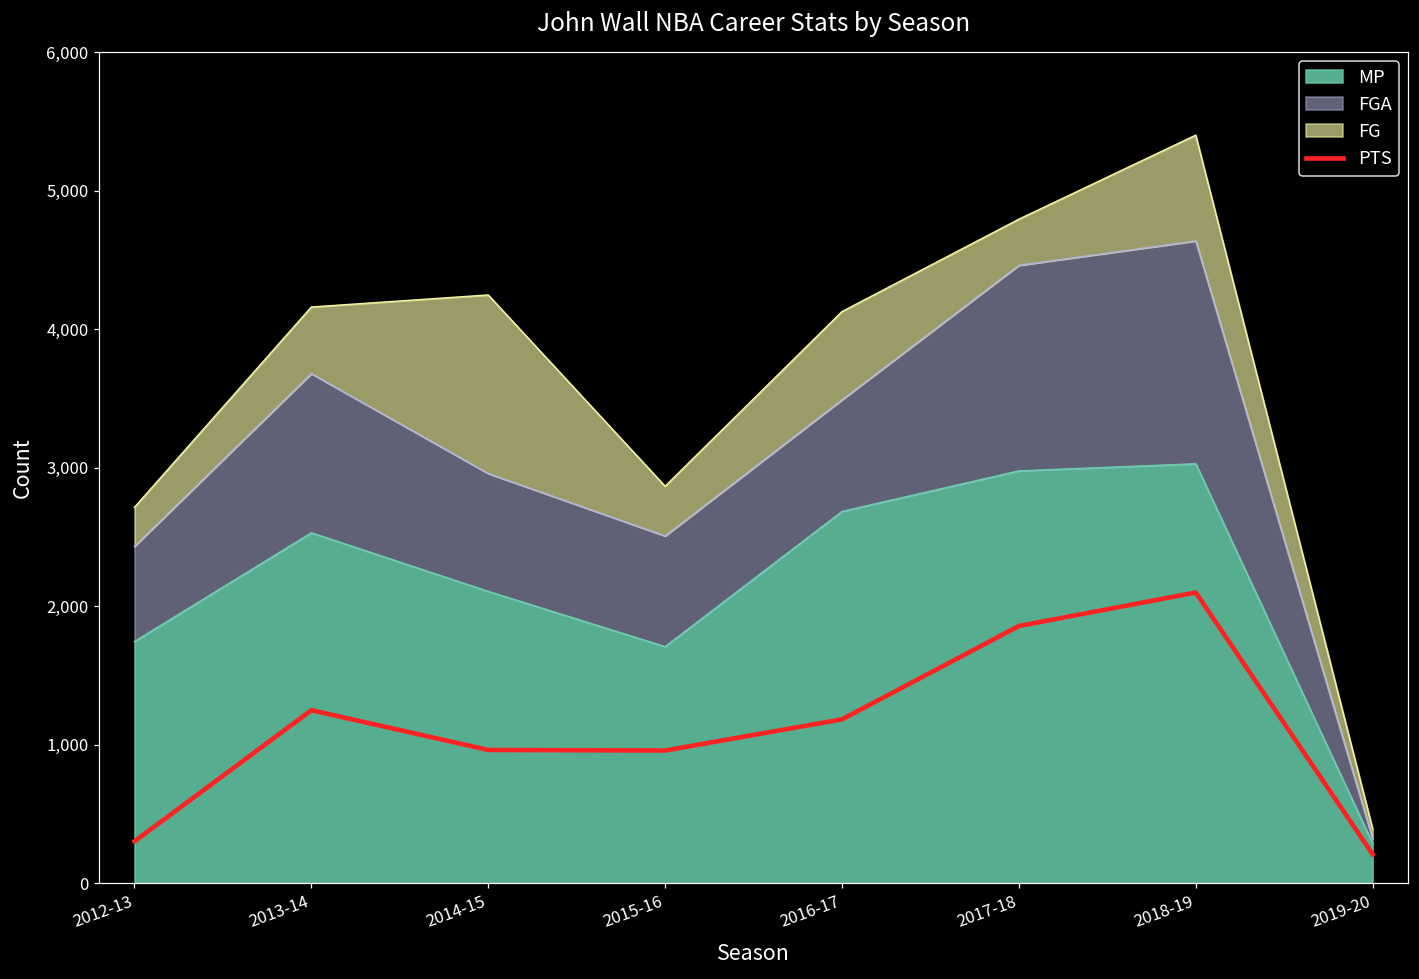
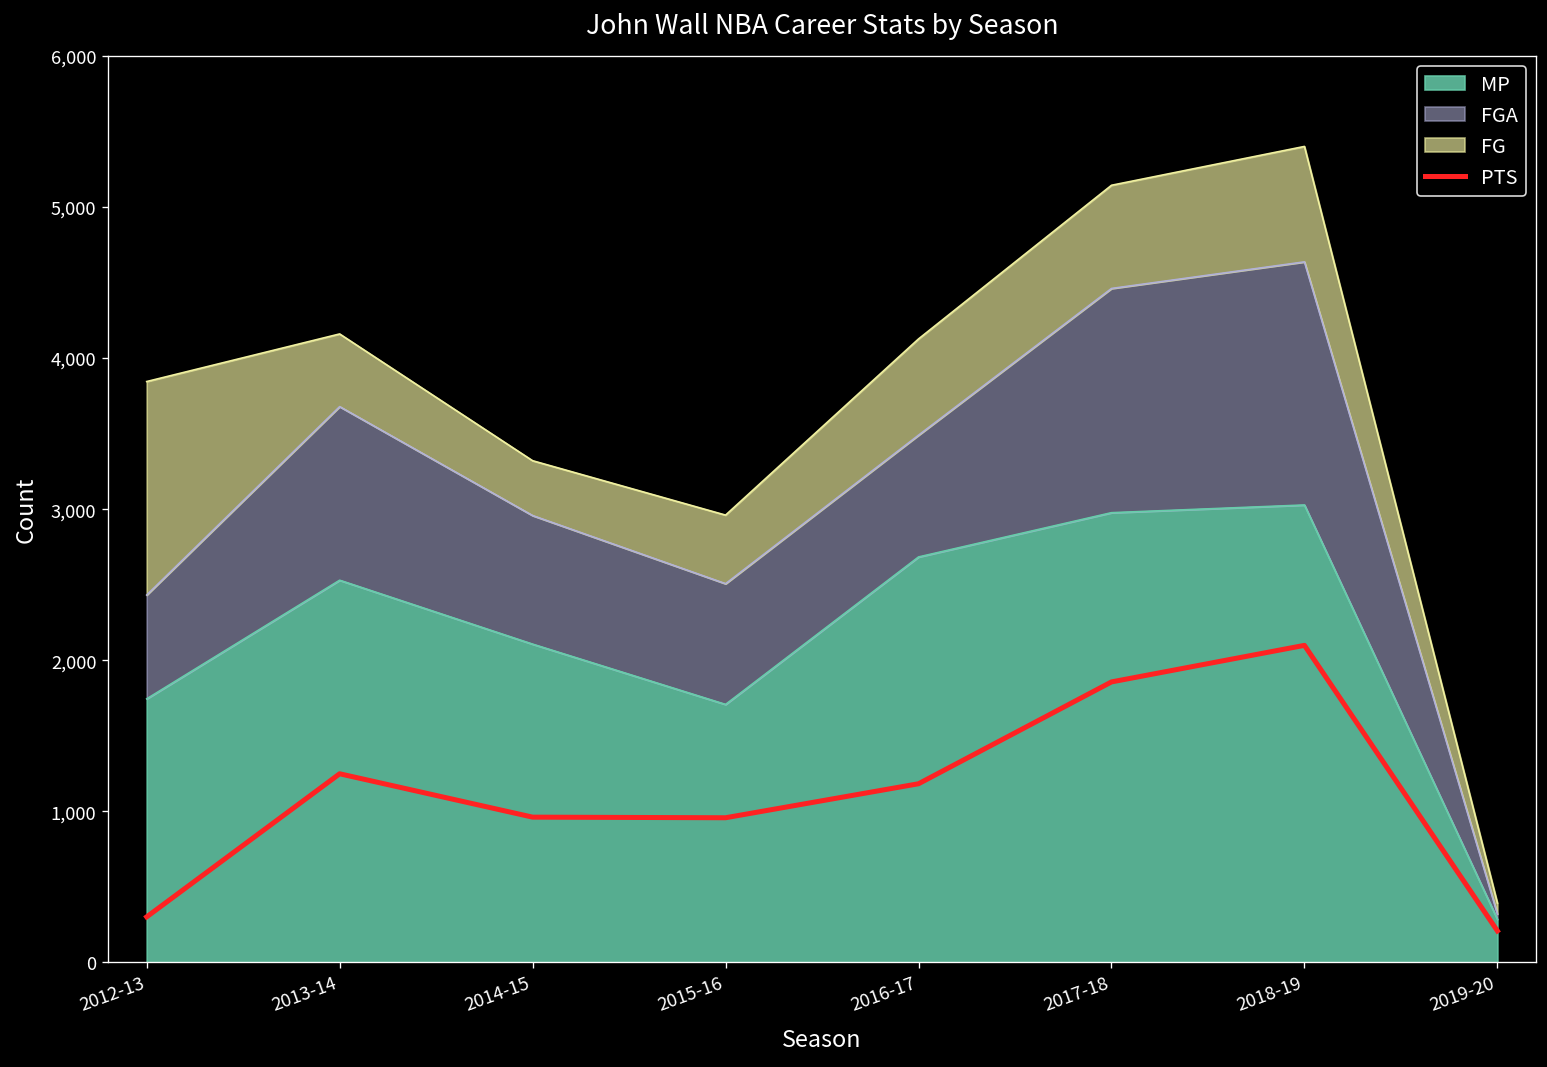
  {
    "MP": {
      "2012-13": "1,750",
      "2013-14": "2,530",
      "2014-15": "2,110",
      "2015-16": "1,710",
      "2016-17": "2,680",
      "2017-18": "2,980",
      "2018-19": "3,030",
      "2019-20": "290"
    },
    "FGA": {
      "2012-13": "690",
      "2013-14": "1,150",
      "2014-15": "850",
      "2015-16": "800",
      "2016-17": "810",
      "2017-18": "1,480",
      "2018-19": "1,610",
      "2019-20": "40"
    },
    "FG": {
-     "2012-13": "280",
+     "2012-13": "1,410",
      "2013-14": "480",
-     "2014-15": "1,290",
-     "2015-16": "360",
+     "2014-15": "360",
+     "2015-16": "450",
      "2016-17": "640",
-     "2017-18": "330",
+     "2017-18": "680",
      "2018-19": "760",
      "2019-20": "70"
    },
    "PTS": {
      "2012-13": "300",
      "2013-14": "1,250",
      "2014-15": "960",
      "2015-16": "960",
      "2016-17": "1,180",
      "2017-18": "1,860",
      "2018-19": "2,100",
      "2019-20": "210"
    }
  }
